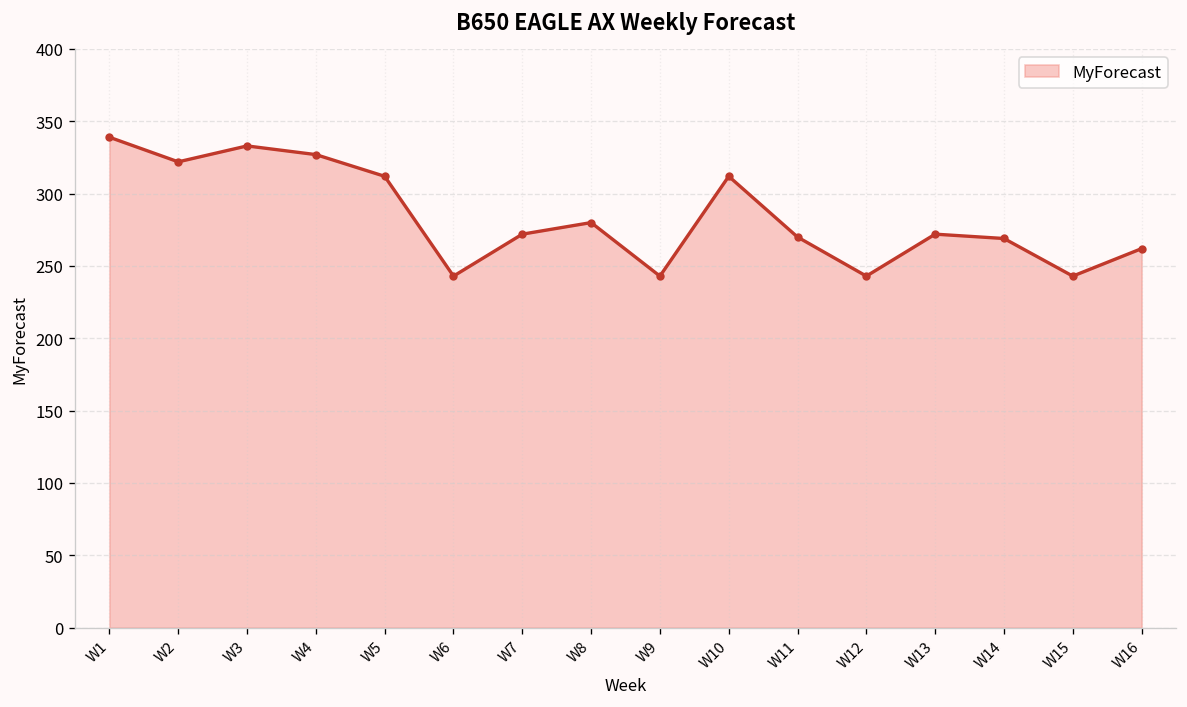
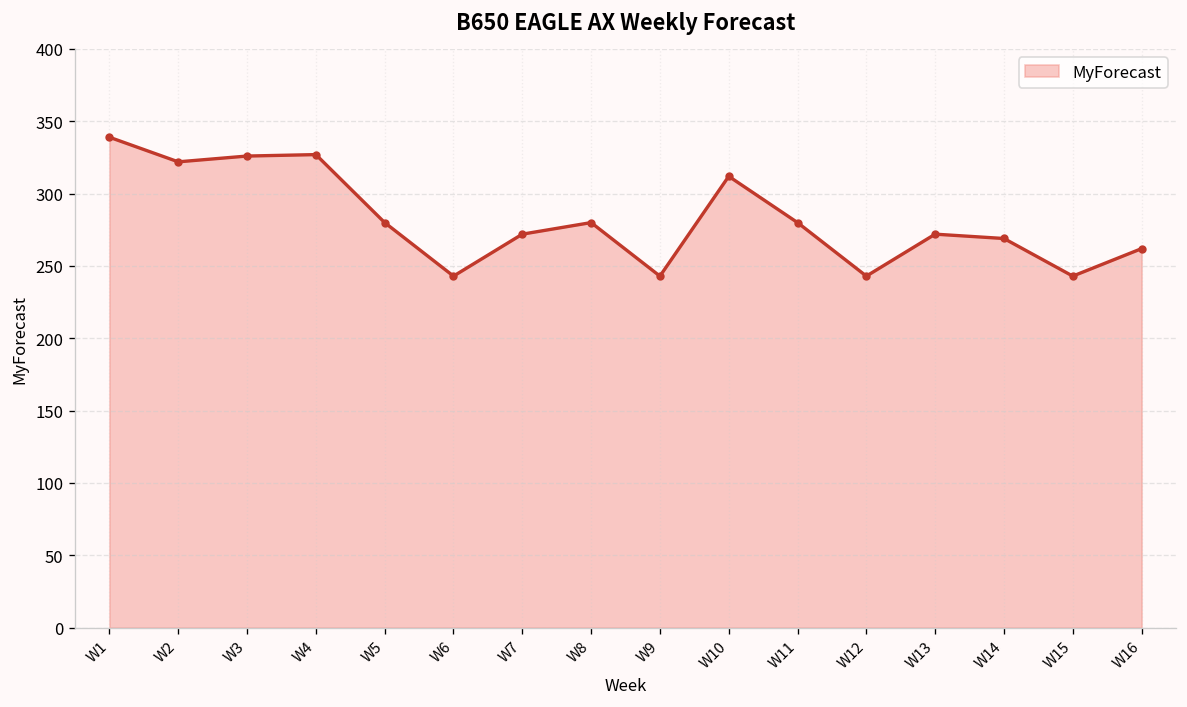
  {
    "W1": 339,
    "W2": 322,
-   "W3": 333,
+   "W3": 326,
    "W4": 327,
-   "W5": 312,
+   "W5": 280,
    "W6": 243,
    "W7": 272,
    "W8": 280,
    "W9": 243,
    "W10": 312,
-   "W11": 270,
+   "W11": 280,
    "W12": 243,
    "W13": 272,
    "W14": 269,
    "W15": 243,
    "W16": 262
  }
